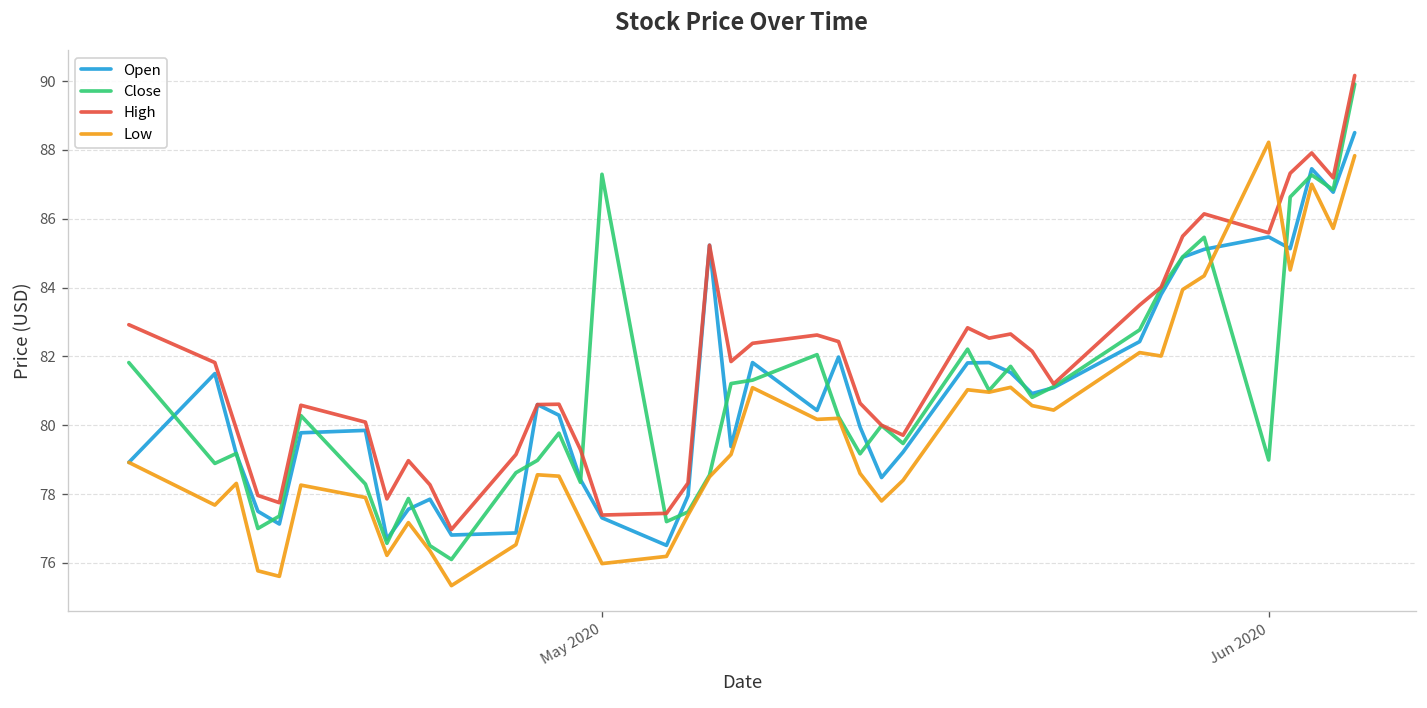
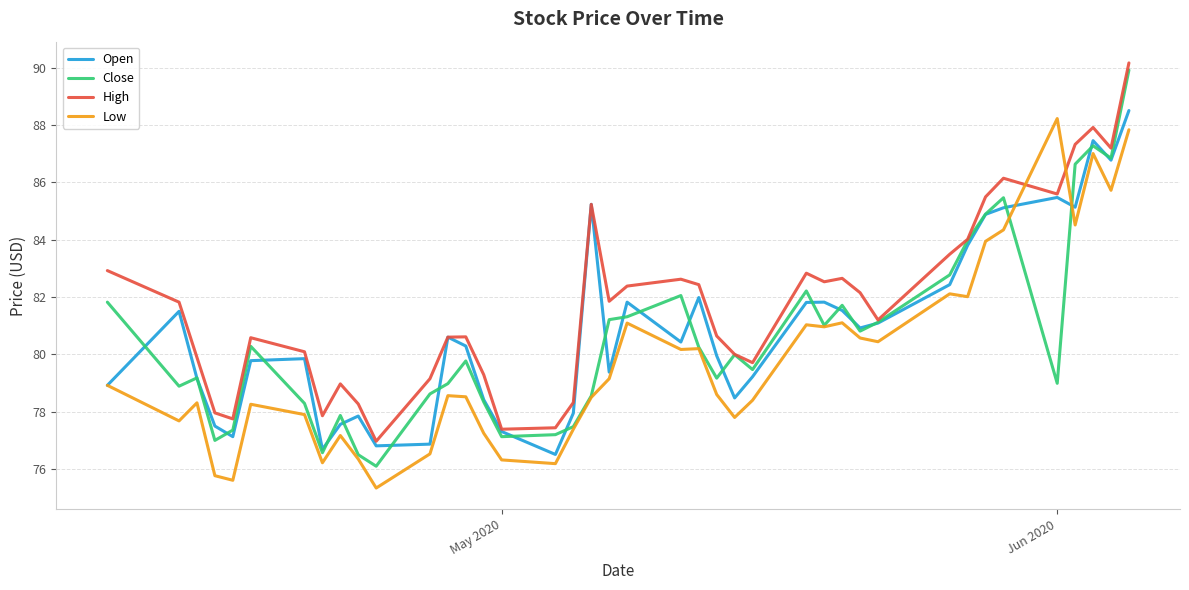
  {
    "Open": {
      "Jun 2020": 85.5
    },
    "Close": {
-     "May 2020": 87.3,
+     "May 2020": 77.1,
      "Jun 2020": 79.0
    },
    "High": {
      "Jun 2020": 85.6
    },
    "Low": {
-     "May 2020": 76.0,
+     "May 2020": 76.3,
      "Jun 2020": 88.2
    }
  }
